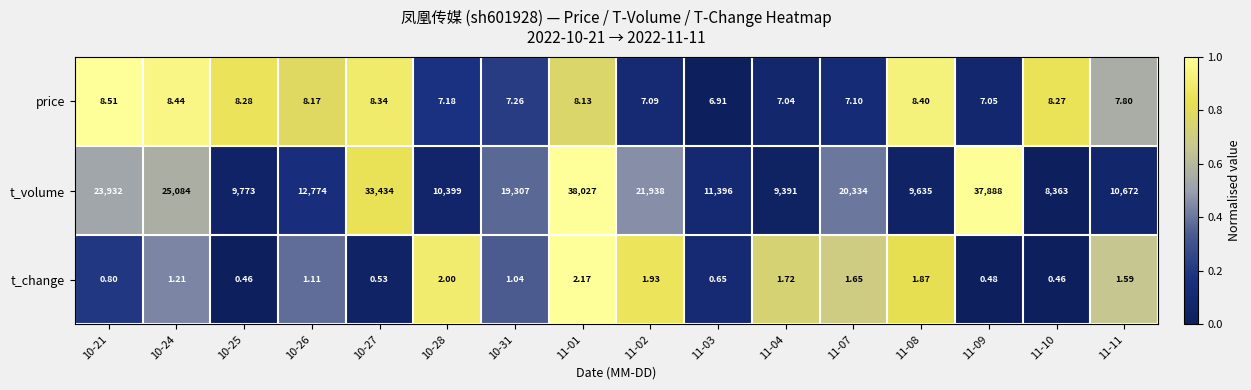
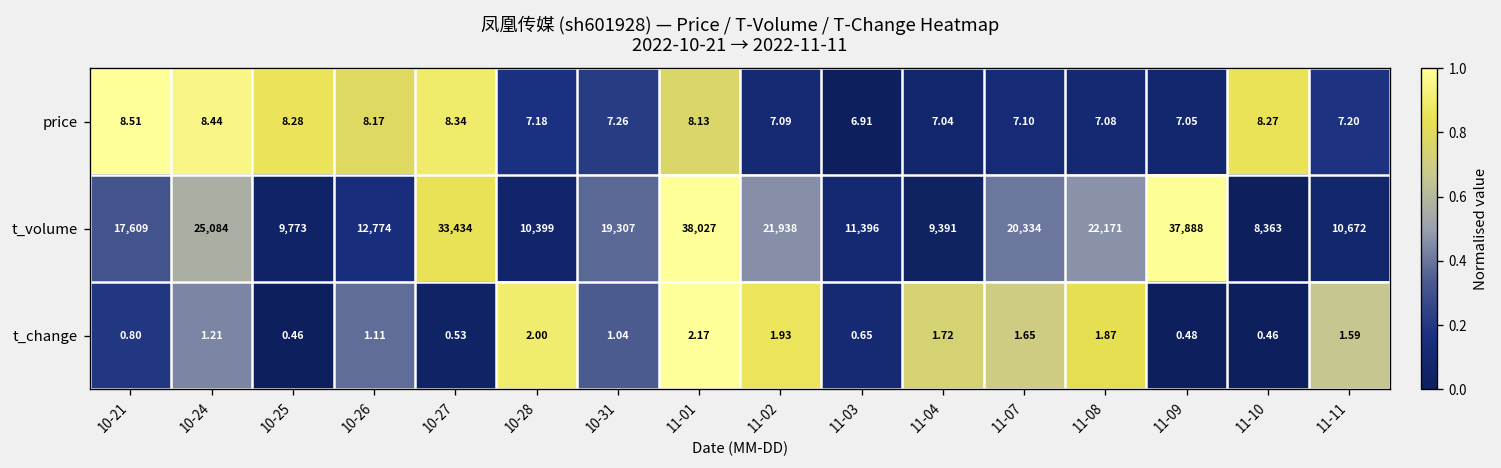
  {
    "price": {
      "10-21": "8.51",
      "10-24": "8.44",
      "10-25": "8.28",
      "10-26": "8.17",
      "10-27": "8.34",
      "10-28": "7.18",
      "10-31": "7.26",
      "11-01": "8.13",
      "11-02": "7.09",
      "11-03": "6.91",
      "11-04": "7.04",
      "11-07": "7.10",
-     "11-08": "8.40",
+     "11-08": "7.08",
      "11-09": "7.05",
      "11-10": "8.27",
-     "11-11": "7.80"
+     "11-11": "7.20"
    },
    "t_volume": {
-     "10-21": "23,932",
+     "10-21": "17,609",
      "10-24": "25,084",
      "10-25": "9,773",
      "10-26": "12,774",
      "10-27": "33,434",
      "10-28": "10,399",
      "10-31": "19,307",
      "11-01": "38,027",
      "11-02": "21,938",
      "11-03": "11,396",
      "11-04": "9,391",
      "11-07": "20,334",
-     "11-08": "9,635",
+     "11-08": "22,171",
      "11-09": "37,888",
      "11-10": "8,363",
      "11-11": "10,672"
    },
    "t_change": {
      "10-21": "0.80",
      "10-24": "1.21",
      "10-25": "0.46",
      "10-26": "1.11",
      "10-27": "0.53",
      "10-28": "2.00",
      "10-31": "1.04",
      "11-01": "2.17",
      "11-02": "1.93",
      "11-03": "0.65",
      "11-04": "1.72",
      "11-07": "1.65",
      "11-08": "1.87",
      "11-09": "0.48",
      "11-10": "0.46",
      "11-11": "1.59"
    }
  }
